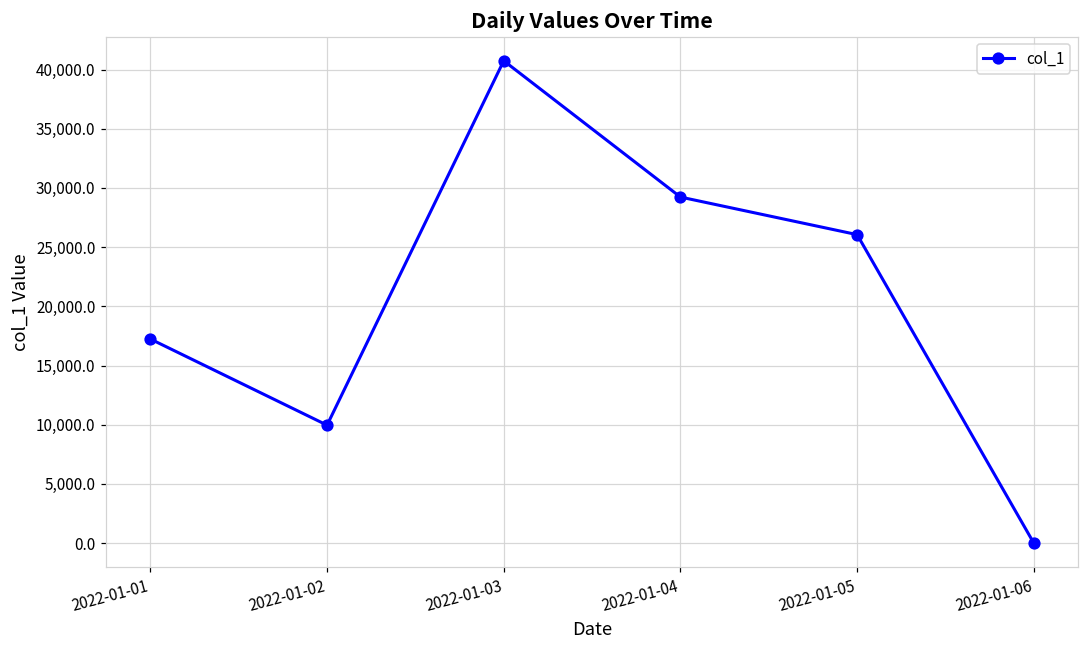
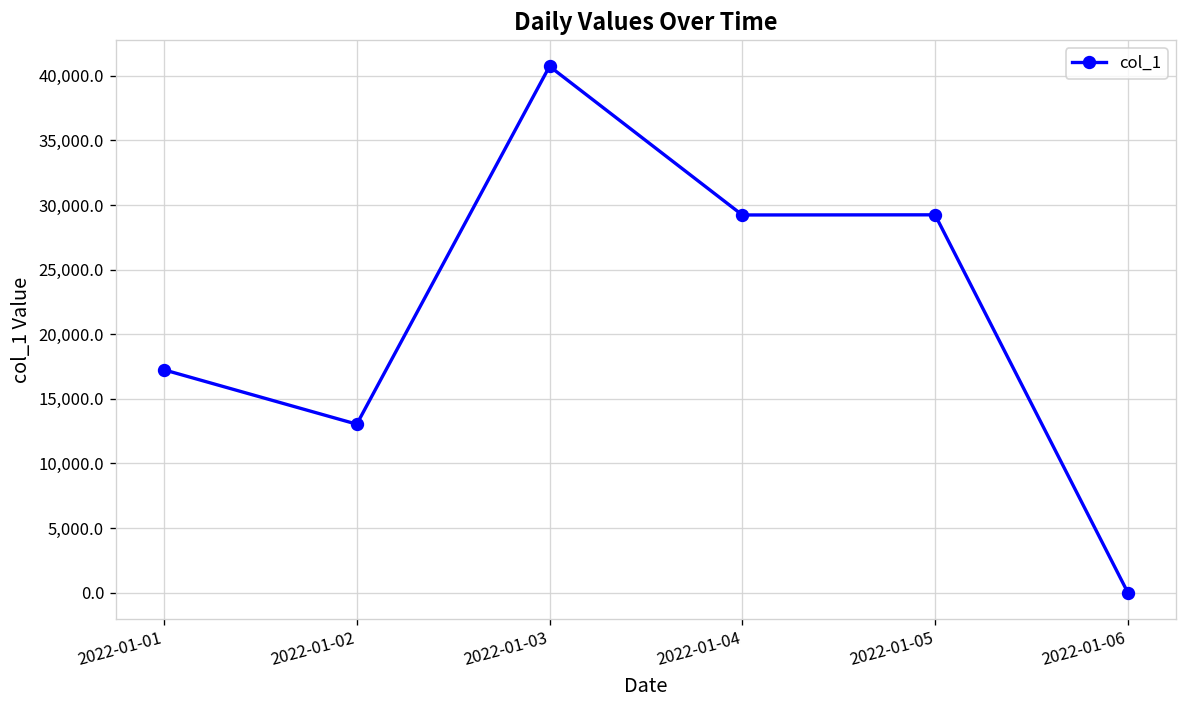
  {
    "2022-01-01": "17,200",
-   "2022-01-02": "10,000",
+   "2022-01-02": "13,000",
    "2022-01-03": "40,700",
    "2022-01-04": "29,200",
-   "2022-01-05": "26,100",
+   "2022-01-05": "29,200",
    "2022-01-06": "0"
  }
